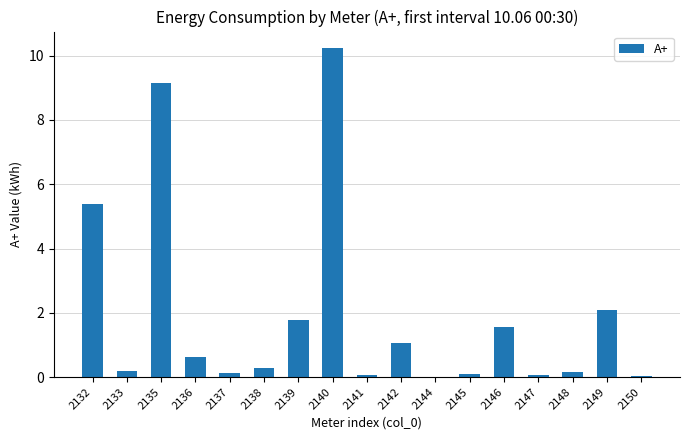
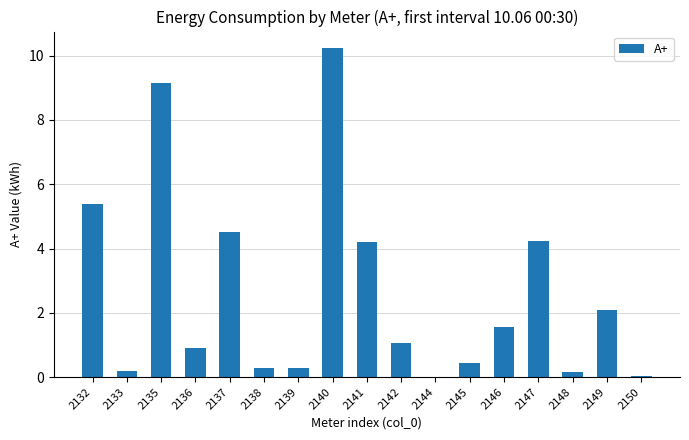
  {
    "2132": 5.4,
    "2133": 0.2,
    "2135": 9.1,
-   "2136": 0.6,
-   "2137": 0.1,
+   "2136": 0.9,
+   "2137": 4.5,
    "2138": 0.3,
-   "2139": 1.8,
+   "2139": 0.3,
    "2140": 10.2,
-   "2141": 0.1,
+   "2141": 4.2,
    "2142": 1.0,
    "2144": 0.0,
-   "2145": 0.1,
+   "2145": 0.4,
    "2146": 1.6,
-   "2147": 0.1,
+   "2147": 4.2,
    "2148": 0.2,
    "2149": 2.1
  }
